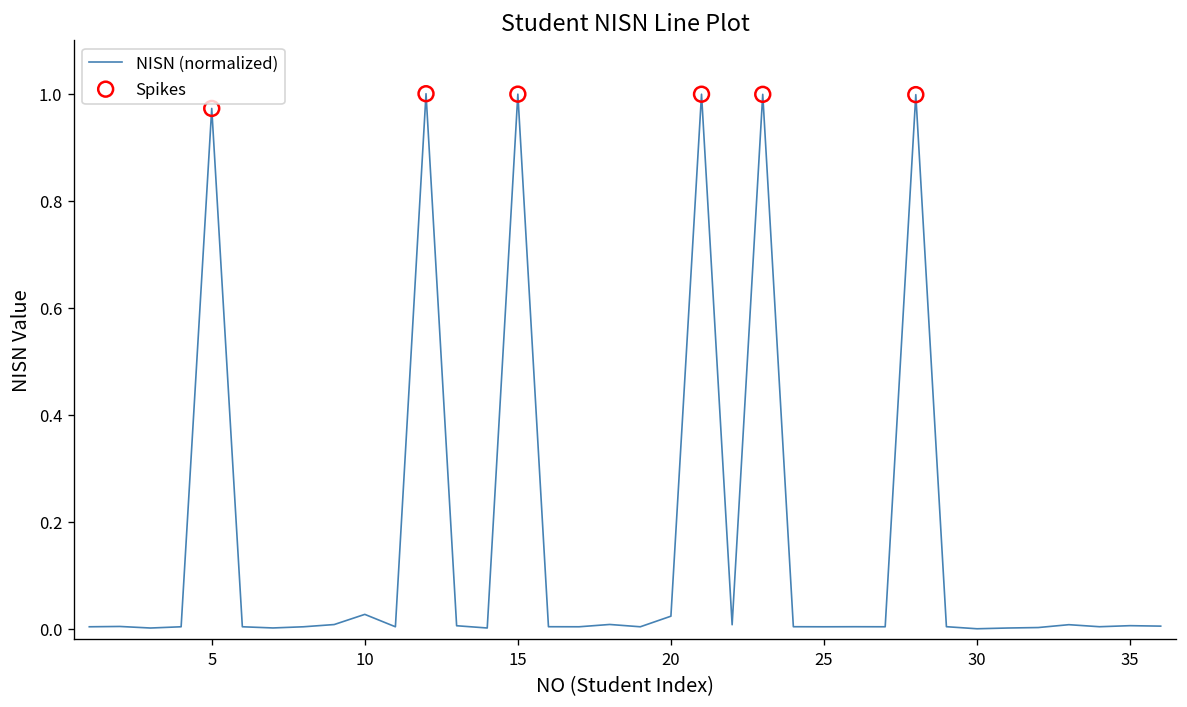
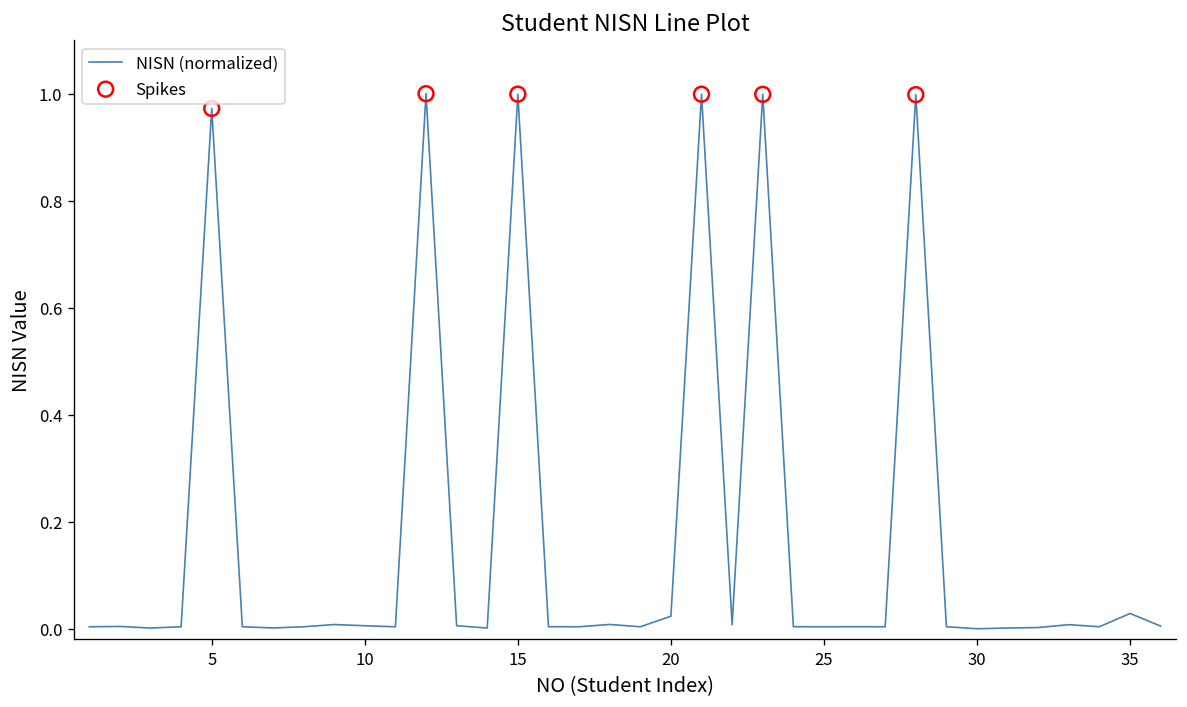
  {
    "NISN (normalized)": {
-     "10": 0.03,
+     "10": 0.01,
      "20": 0.02,
      "25": 0.00,
      "30": 0.00,
-     "35": 0.01
+     "35": 0.03
    }
  }
